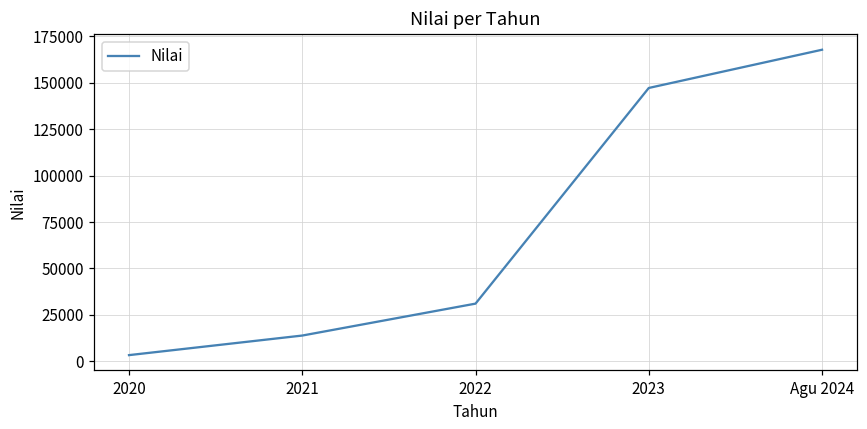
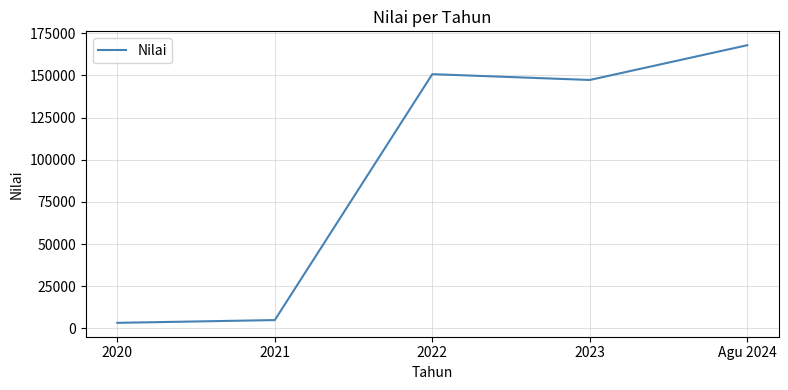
  {
    "2020": 3000,
-   "2021": 14000,
-   "2022": 31000,
+   "2021": 5000,
+   "2022": 151000,
    "2023": 147000,
    "Agu 2024": 168000
  }
